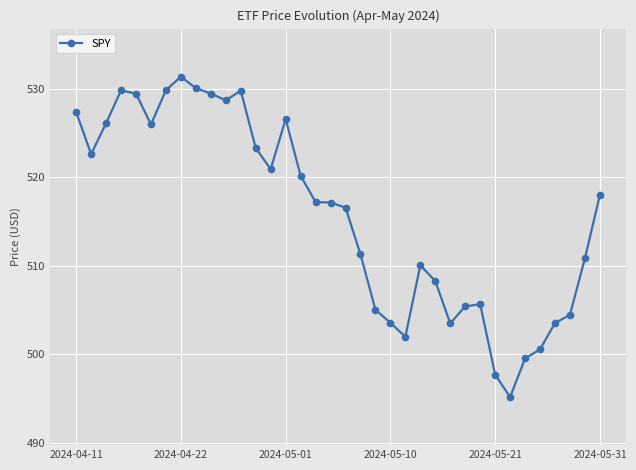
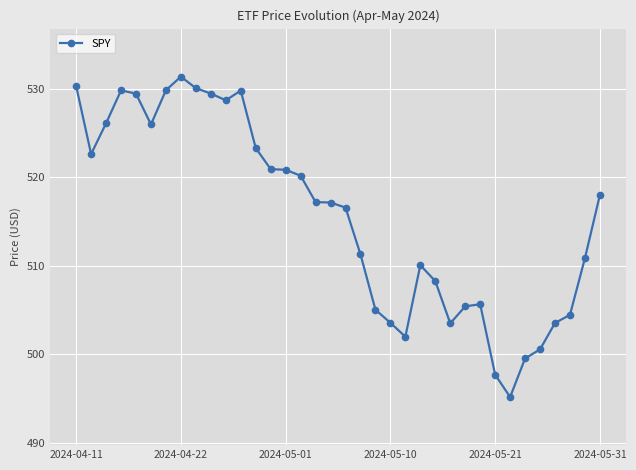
  {
-   "2024-04-11": 527,
+   "2024-04-11": 530,
    "2024-04-22": 531,
-   "2024-05-01": 527,
+   "2024-05-01": 521,
    "2024-05-10": 504,
    "2024-05-21": 498,
    "2024-05-31": 518
  }
